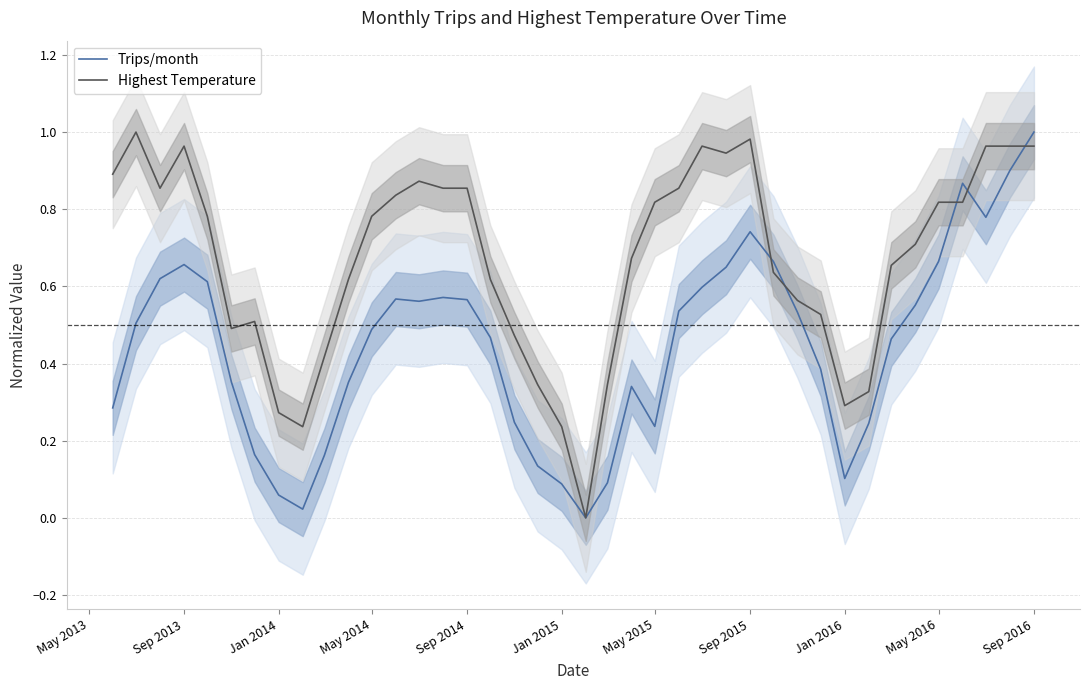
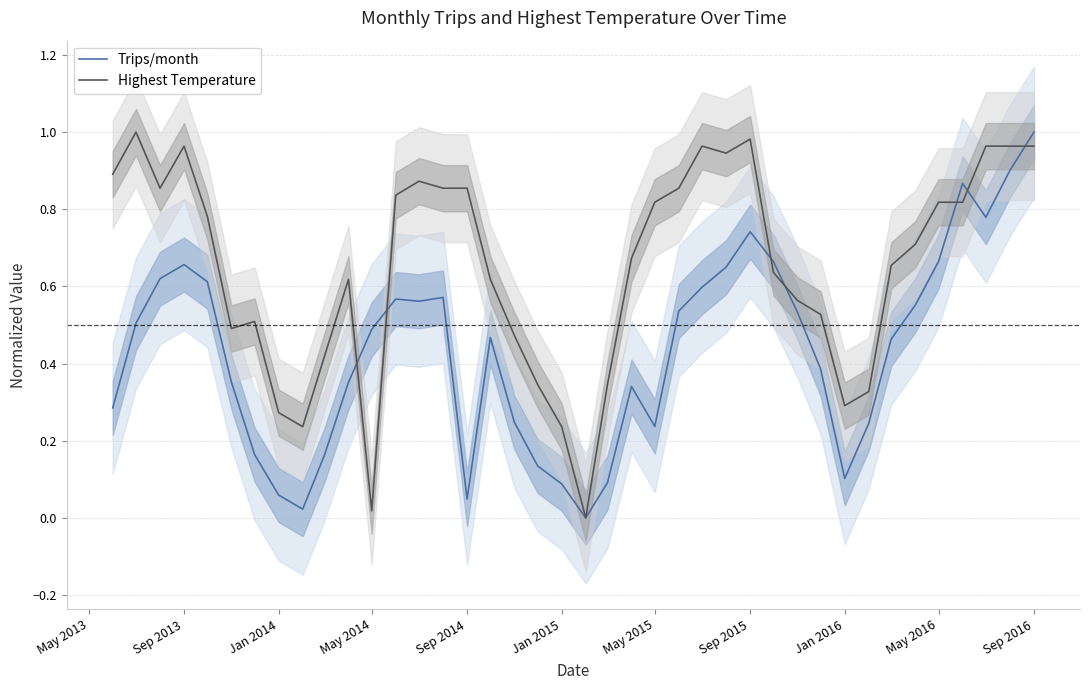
  {
    "Trips/month": {
      "Sep 2013": 0.66,
      "Jan 2014": 0.06,
      "May 2014": 0.49,
-     "Sep 2014": 0.57,
+     "Sep 2014": 0.05,
      "Jan 2015": 0.09,
      "May 2015": 0.24,
      "Sep 2015": 0.74,
      "Jan 2016": 0.10,
      "May 2016": 0.66,
      "Sep 2016": 1.00
    },
    "Highest Temperature": {
      "Sep 2013": 0.96,
      "Jan 2014": 0.27,
-     "May 2014": 0.78,
+     "May 2014": 0.02,
      "Sep 2014": 0.85,
      "Jan 2015": 0.24,
      "May 2015": 0.82,
      "Sep 2015": 0.98,
      "Jan 2016": 0.29,
      "May 2016": 0.82,
      "Sep 2016": 0.96
    }
  }
